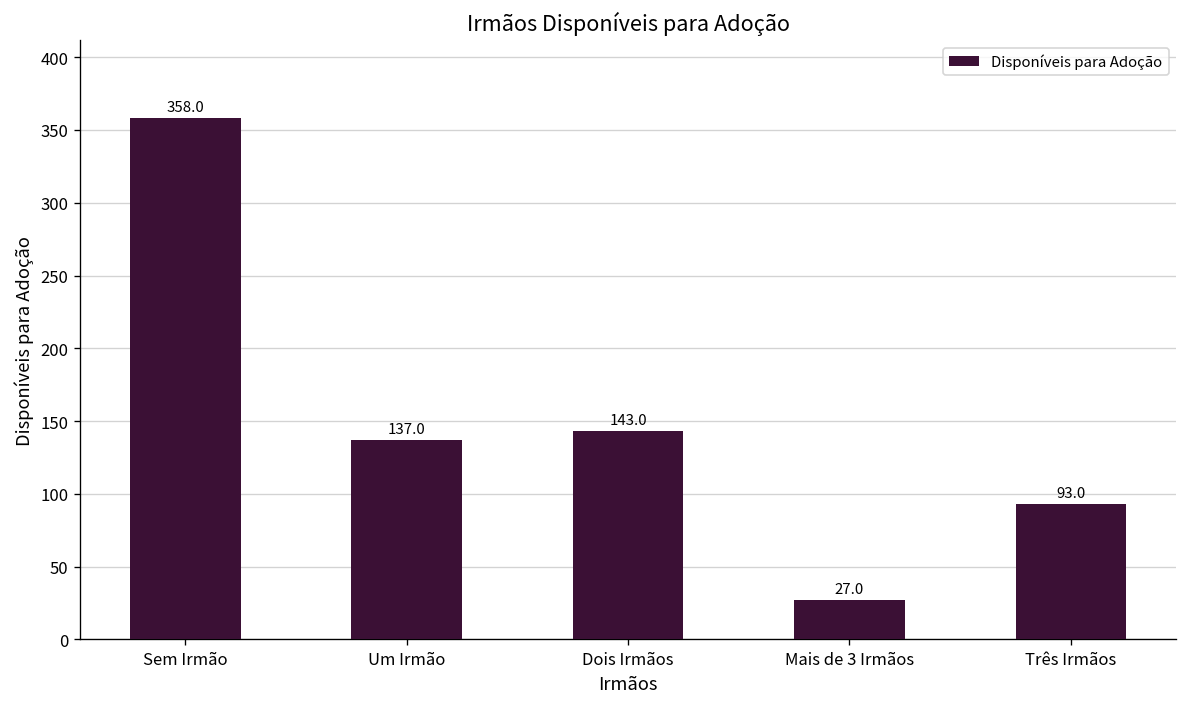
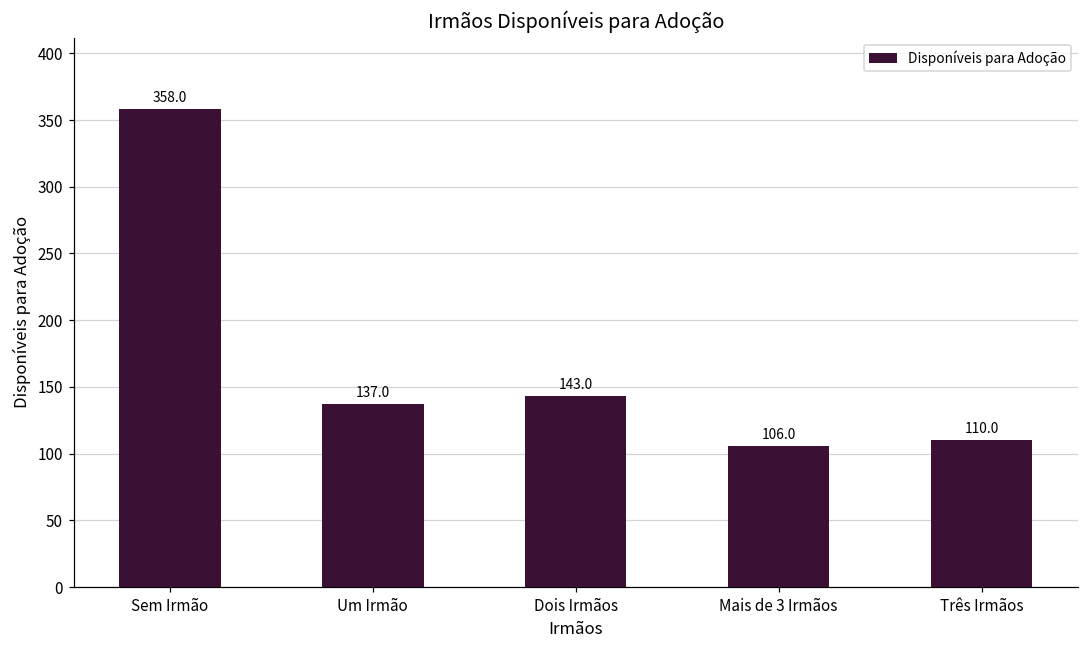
  {
    "Sem Irmão": 358.0,
    "Um Irmão": 137.0,
    "Dois Irmãos": 143.0,
-   "Mais de 3 Irmãos": 27.0,
-   "Três Irmãos": 93.0
+   "Mais de 3 Irmãos": 106.0,
+   "Três Irmãos": 110.0
  }
